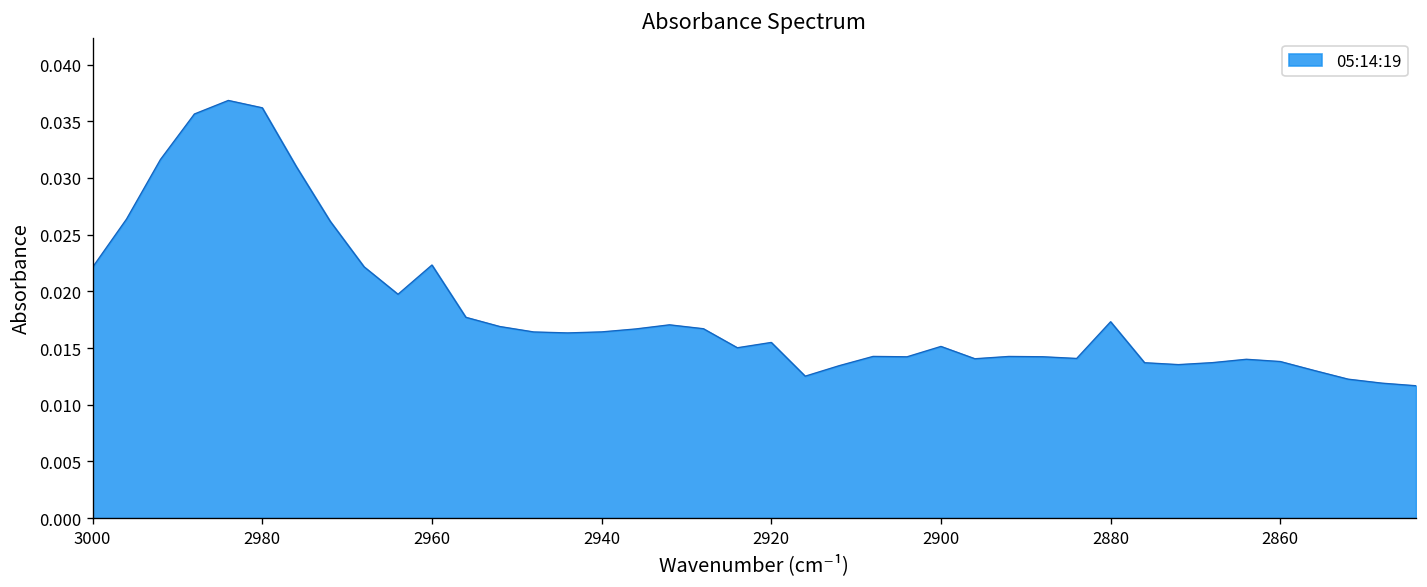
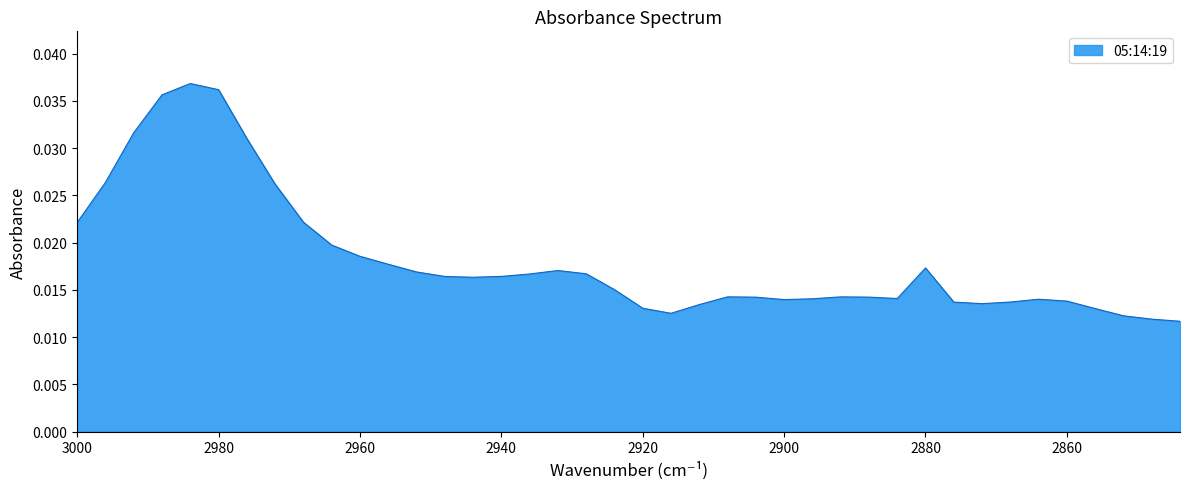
  {
    "3000": 0.022,
    "2980": 0.036,
-   "2960": 0.022,
+   "2960": 0.019,
    "2940": 0.016,
-   "2920": 0.015,
-   "2900": 0.015,
+   "2920": 0.013,
+   "2900": 0.014,
    "2880": 0.017,
    "2860": 0.014
  }
